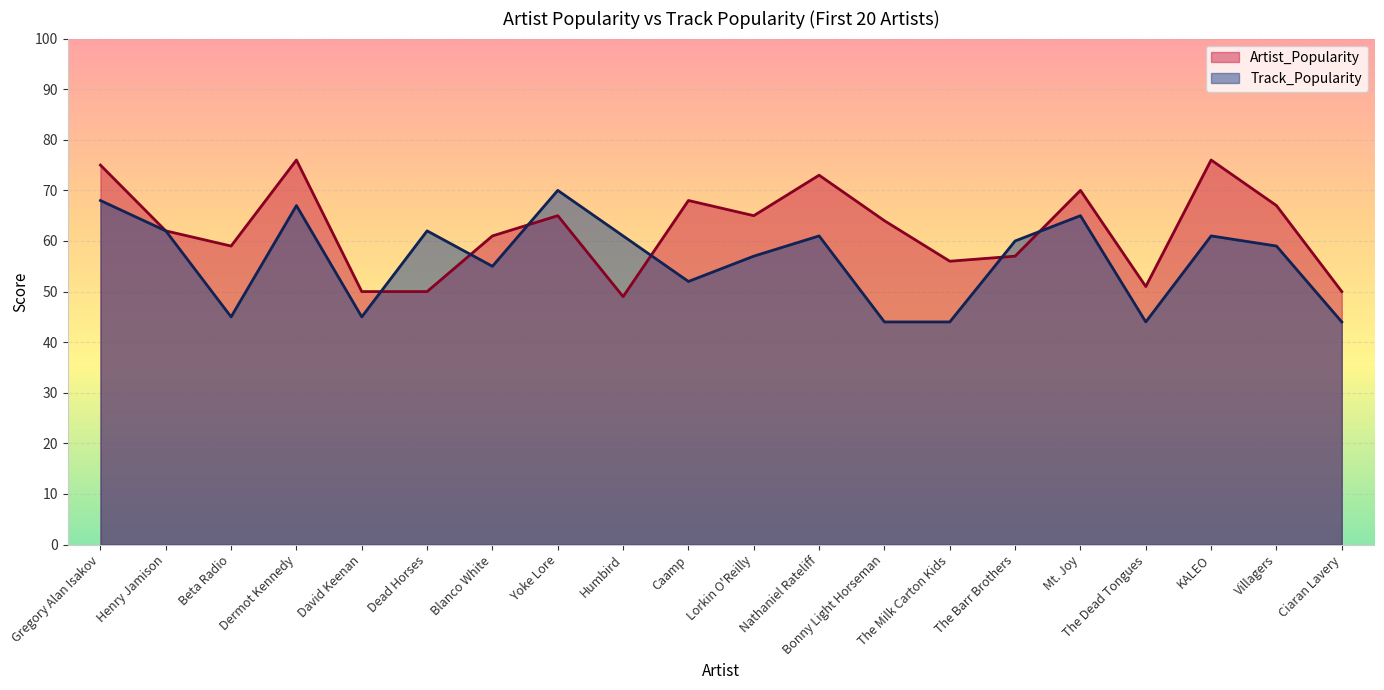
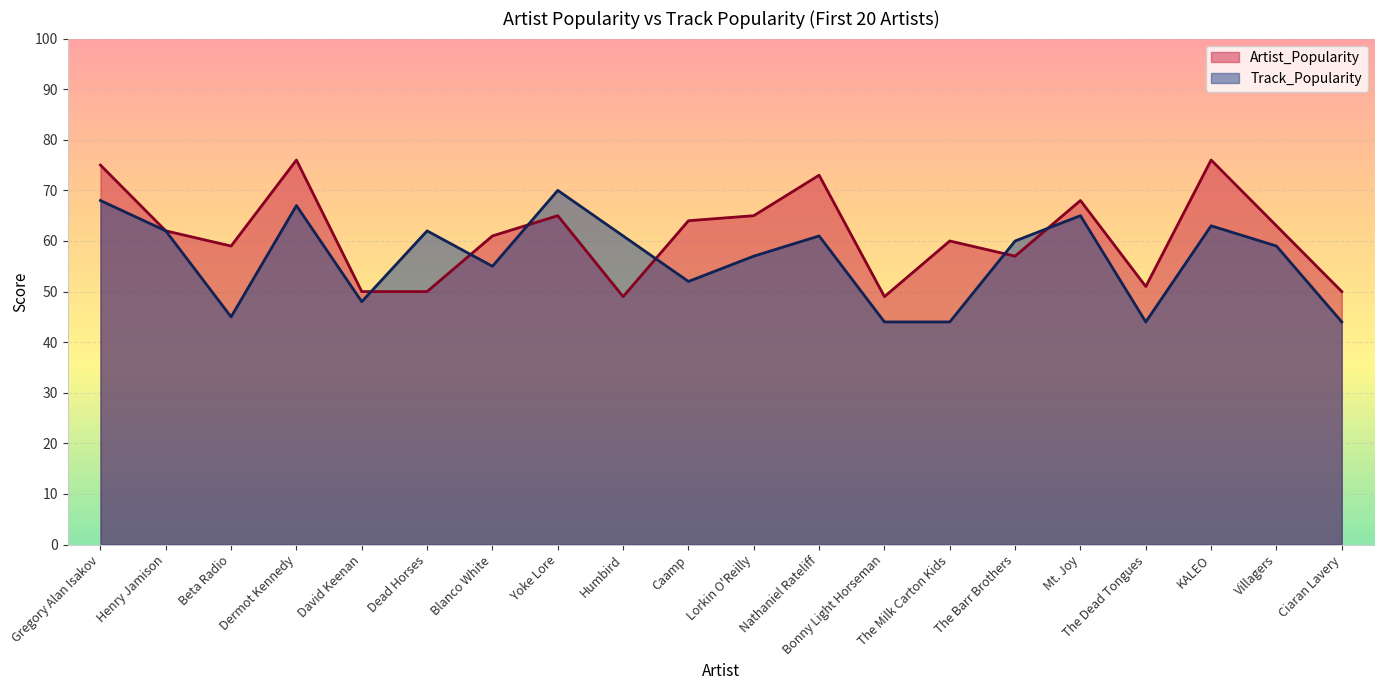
  {
    "Artist_Popularity": {
      "Gregory Alan Isakov": 75,
      "Beta Radio": 59,
      "Dermot Kennedy": 76,
      "David Keenan": 50,
      "Dead Horses": 50,
      "Blanco White": 61,
      "Yoke Lore": 65,
      "Humbird": 49,
-     "Caamp": 68,
+     "Caamp": 64,
      "Lorkin O'Reilly": 65,
      "Nathaniel Rateliff": 73,
-     "Bonny Light Horseman": 64,
-     "The Milk Carton Kids": 56,
+     "Bonny Light Horseman": 49,
+     "The Milk Carton Kids": 60,
      "The Barr Brothers": 57,
-     "Mt. Joy": 70,
+     "Mt. Joy": 68,
      "The Dead Tongues": 51,
      "KALEO": 76,
-     "Villagers": 67,
+     "Villagers": 63,
      "Ciaran Lavery": 50
    },
    "Track_Popularity": {
      "Gregory Alan Isakov": 68,
      "Beta Radio": 45,
      "Dermot Kennedy": 67,
-     "David Keenan": 45,
+     "David Keenan": 48,
      "Dead Horses": 62,
      "Blanco White": 55,
      "Yoke Lore": 70,
      "Humbird": 61,
      "Caamp": 52,
      "Lorkin O'Reilly": 57,
      "Nathaniel Rateliff": 61,
      "Bonny Light Horseman": 44,
      "The Milk Carton Kids": 44,
      "The Barr Brothers": 60,
      "Mt. Joy": 65,
      "The Dead Tongues": 44,
-     "KALEO": 61,
+     "KALEO": 63,
      "Villagers": 59,
      "Ciaran Lavery": 44
    }
  }
